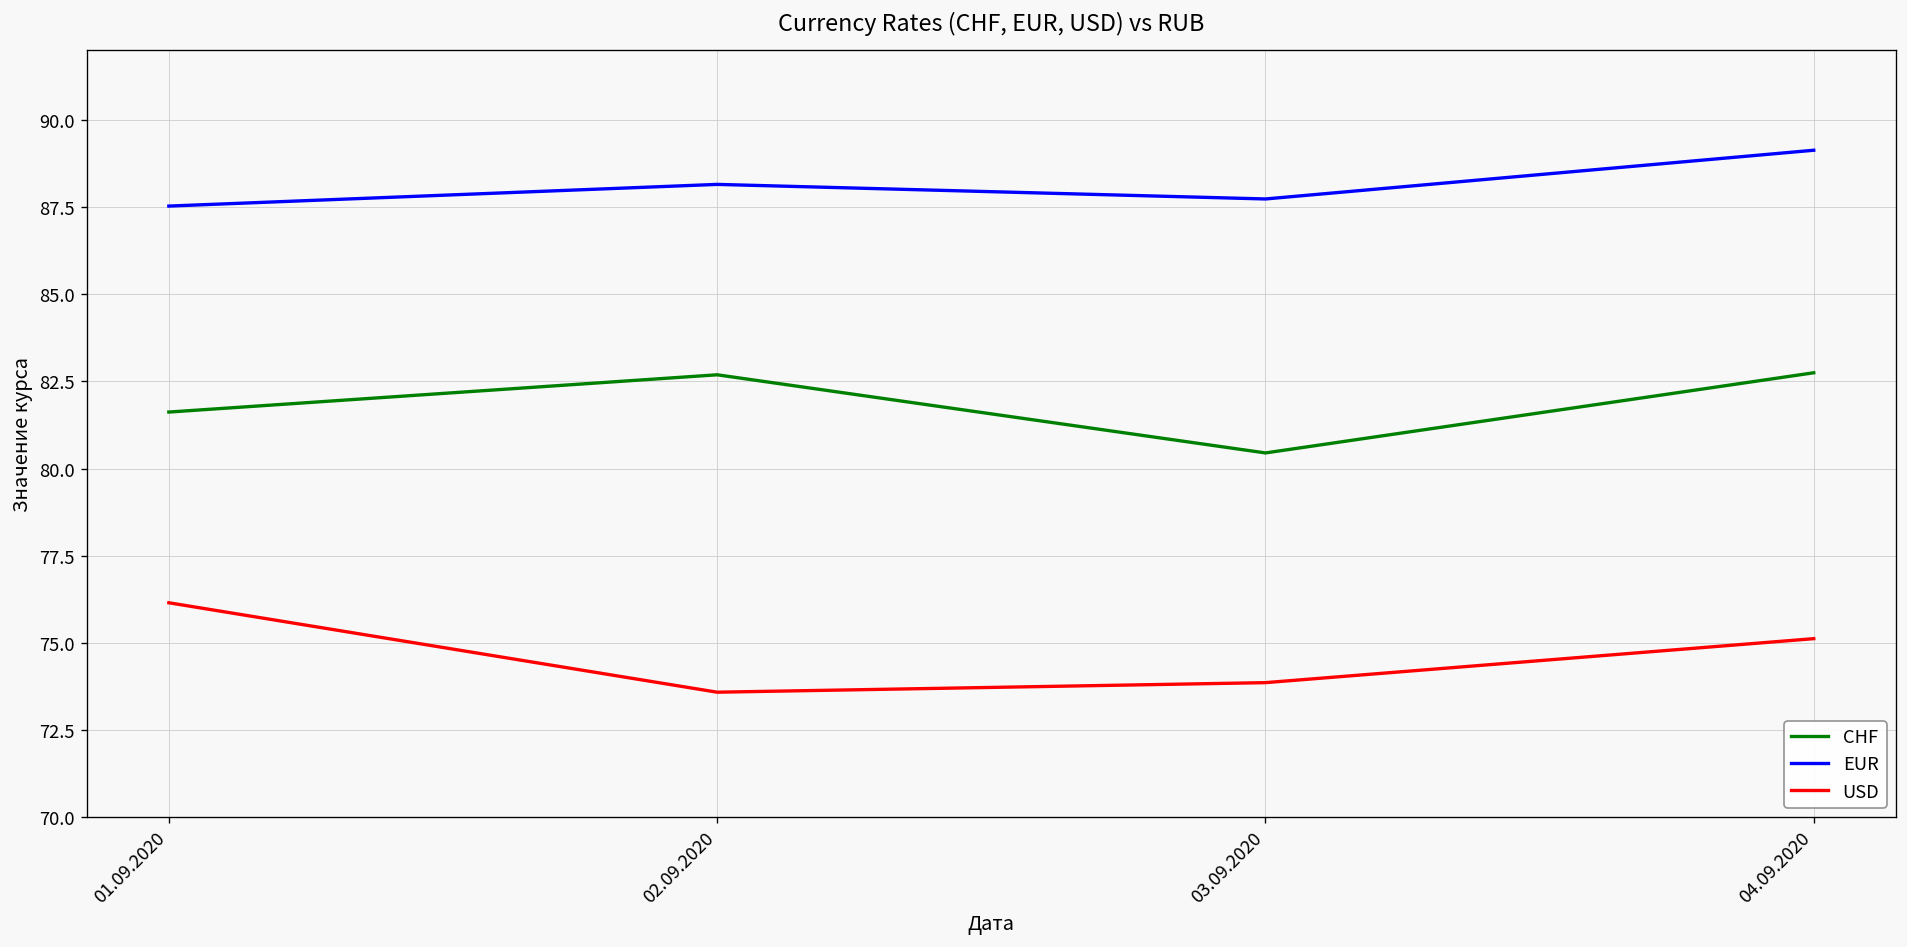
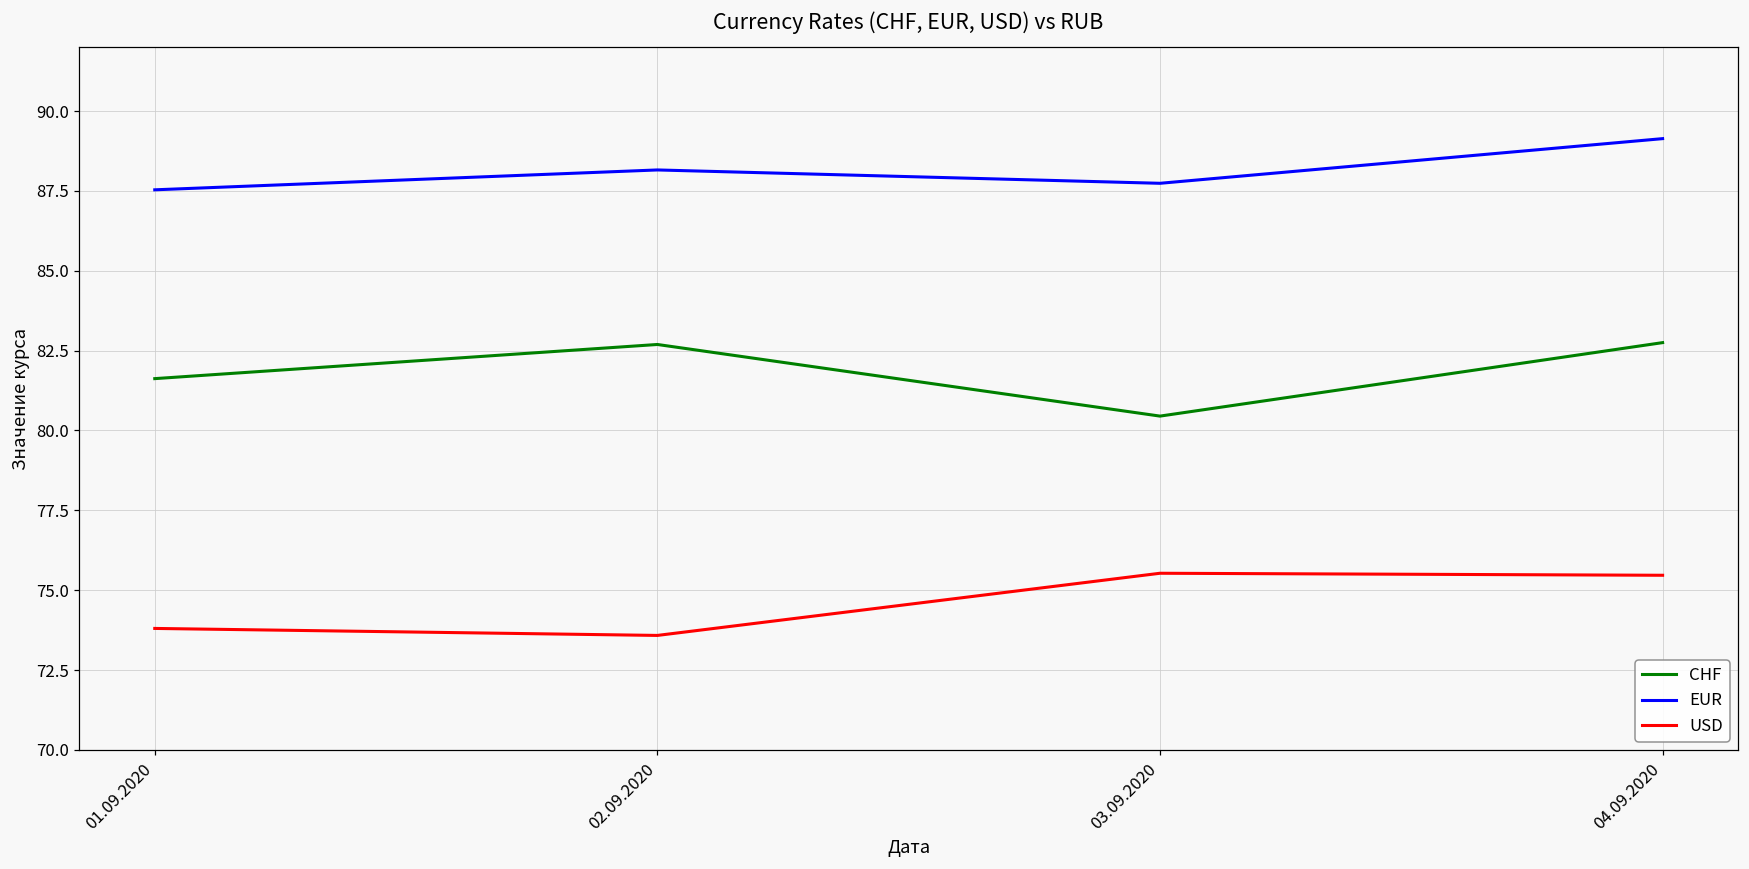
  {
    "CHF": {
      "01.09.2020": 81.6,
      "02.09.2020": 82.7,
      "03.09.2020": 80.5,
      "04.09.2020": 82.8
    },
    "EUR": {
      "01.09.2020": 87.5,
      "02.09.2020": 88.2,
      "03.09.2020": 87.7,
      "04.09.2020": 89.1
    },
    "USD": {
-     "01.09.2020": 76.2,
+     "01.09.2020": 73.8,
      "02.09.2020": 73.6,
-     "03.09.2020": 73.9,
-     "04.09.2020": 75.1
+     "03.09.2020": 75.5,
+     "04.09.2020": 75.5
    }
  }
